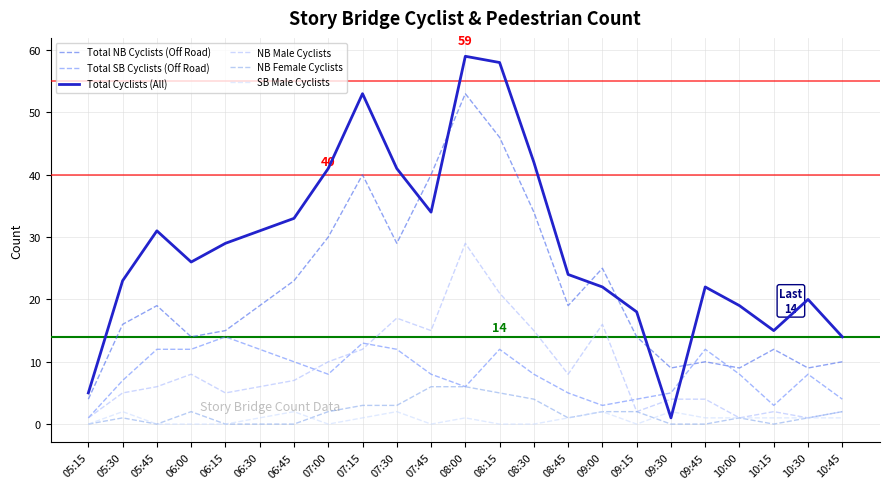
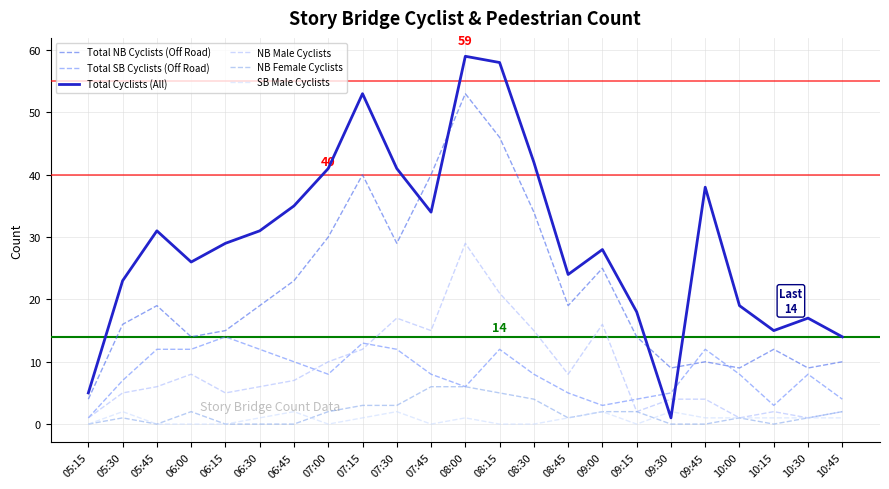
  {
    "Total Cyclists (All)": {
      "05:15": 5,
      "05:30": 23,
      "05:45": 31,
      "06:00": 26,
      "06:15": 29,
      "06:30": 31,
-     "06:45": 33,
+     "06:45": 35,
      "07:15": 53,
      "07:30": 41,
      "07:45": 34,
      "08:15": 58,
      "08:30": 42,
      "08:45": 24,
-     "09:00": 22,
+     "09:00": 28,
      "09:15": 18,
      "09:30": 1,
-     "09:45": 22,
+     "09:45": 38,
      "10:00": 19,
      "10:15": 15,
-     "10:30": 20,
+     "10:30": 17,
      "10:45": 14
    }
  }
